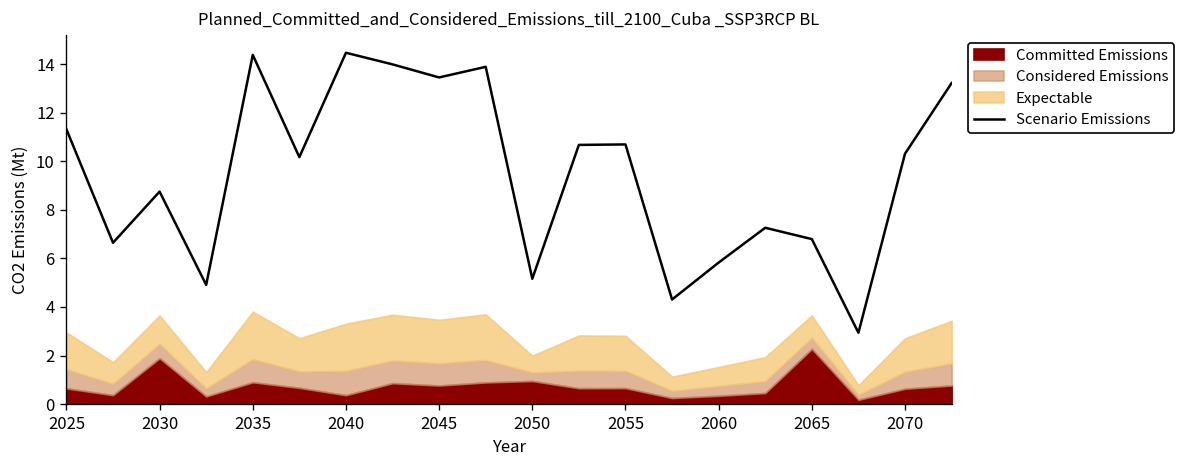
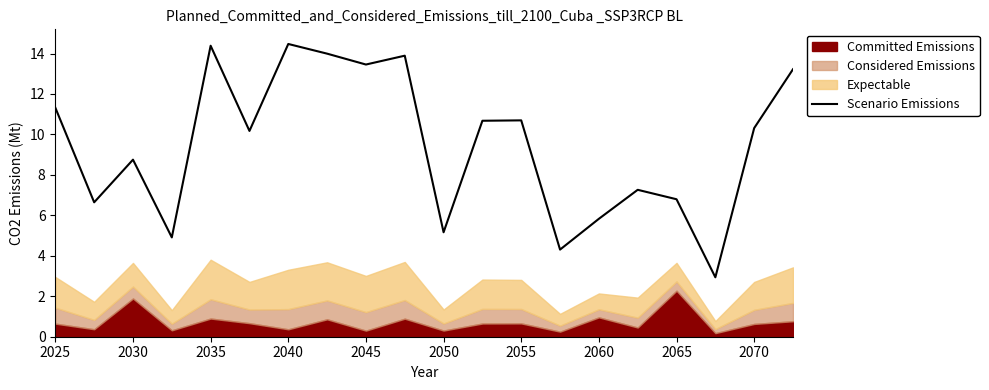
  {
    "Scenario Emissions": {
      "2025": 11.3,
      "2030": 8.8,
      "2035": 14.4,
      "2040": 14.5,
      "2045": 13.5,
      "2050": 5.2,
      "2055": 10.7,
      "2060": 5.8,
      "2065": 6.8,
      "2070": 10.3
    },
    "Committed Emissions": {
      "2025": 0.6,
      "2030": 1.9,
      "2035": 0.9,
      "2040": 0.4,
-     "2045": 0.8,
-     "2050": 1.0,
+     "2045": 0.3,
+     "2050": 0.3,
      "2055": 0.7,
-     "2060": 0.3,
+     "2060": 1.0,
      "2065": 2.3,
      "2070": 0.6
    }
  }
